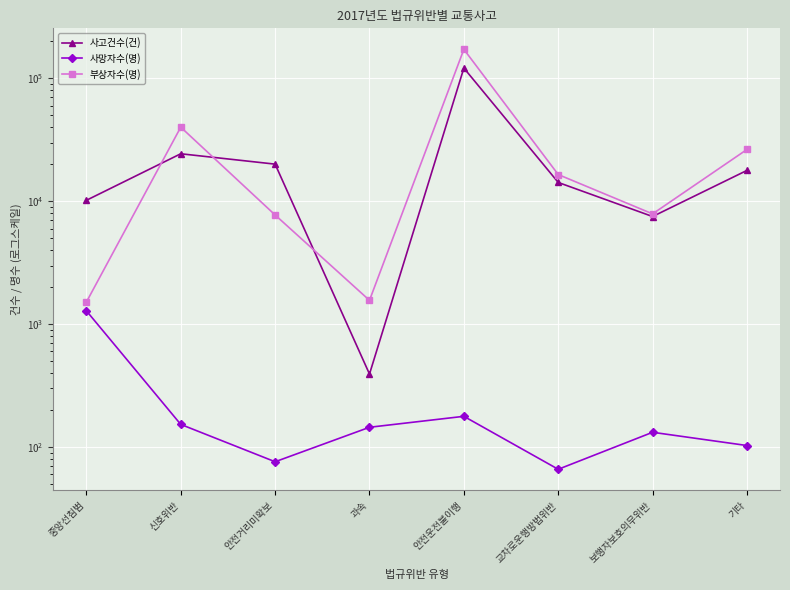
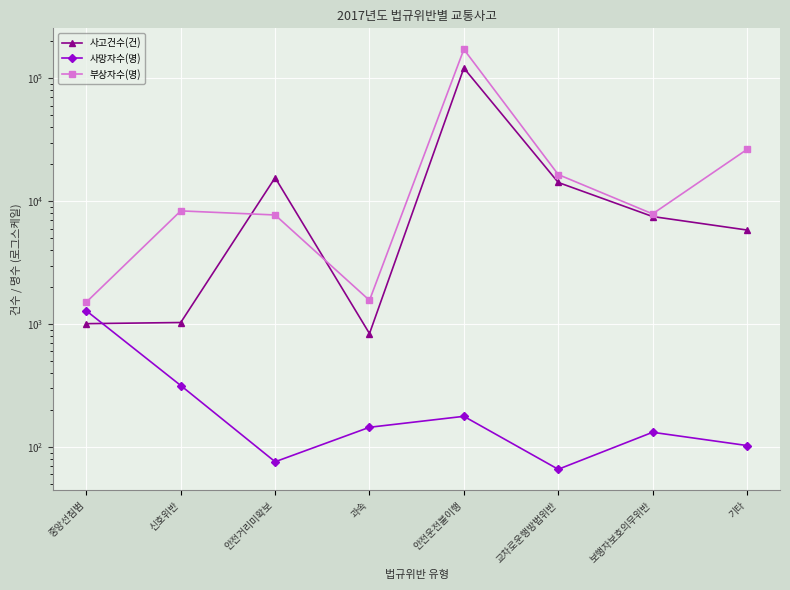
  {
    "사고건수(건)": {
-     "중앙선침범": 10000,
-     "신호위반": 24000,
-     "안전거리미확보": 20000,
-     "과속": 390,
+     "중앙선침범": 1000,
+     "신호위반": 1000,
+     "안전거리미확보": 16000,
+     "과속": 800,
      "안전운전불이행": 120000,
      "교차로운행방법위반": 14000,
      "보행자보호의무위반": 8000,
-     "기타": 18000
+     "기타": 6000
    },
    "사망자수(명)": {
      "중앙선침범": 1300,
-     "신호위반": 150,
+     "신호위반": 320,
      "안전거리미확보": 80,
      "과속": 150,
      "안전운전불이행": 180,
      "교차로운행방법위반": 70,
      "보행자보호의무위반": 130,
      "기타": 100
    },
    "부상자수(명)": {
      "중앙선침범": 1500,
-     "신호위반": 40000,
+     "신호위반": 8000,
      "안전거리미확보": 8000,
      "과속": 1600,
      "안전운전불이행": 170000,
      "교차로운행방법위반": 16000,
      "보행자보호의무위반": 8000,
      "기타": 26000
    }
  }
